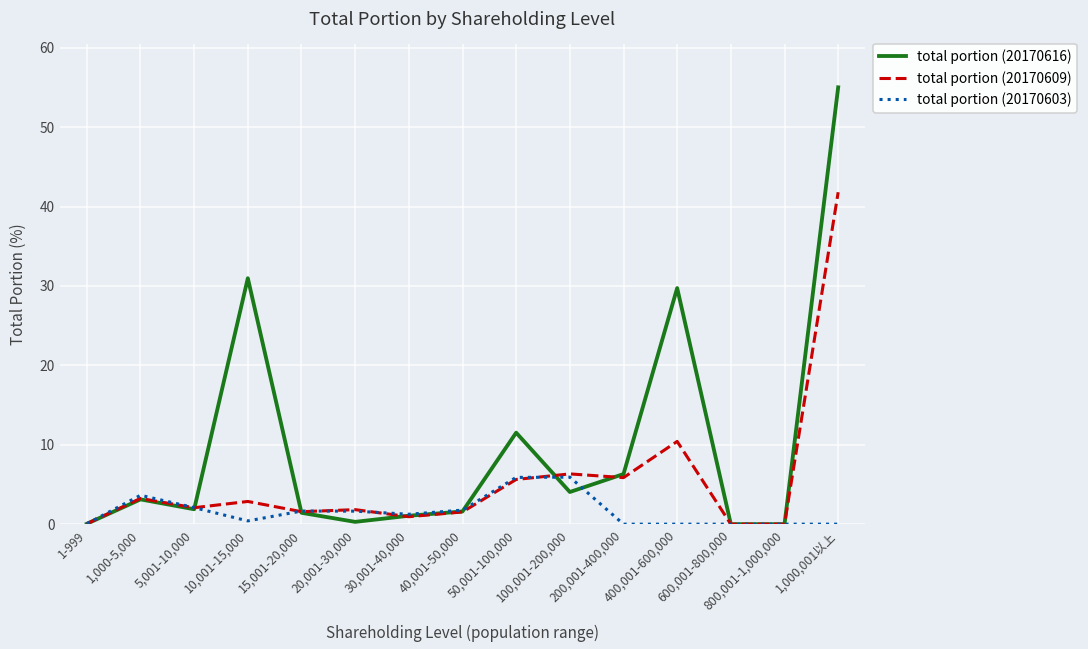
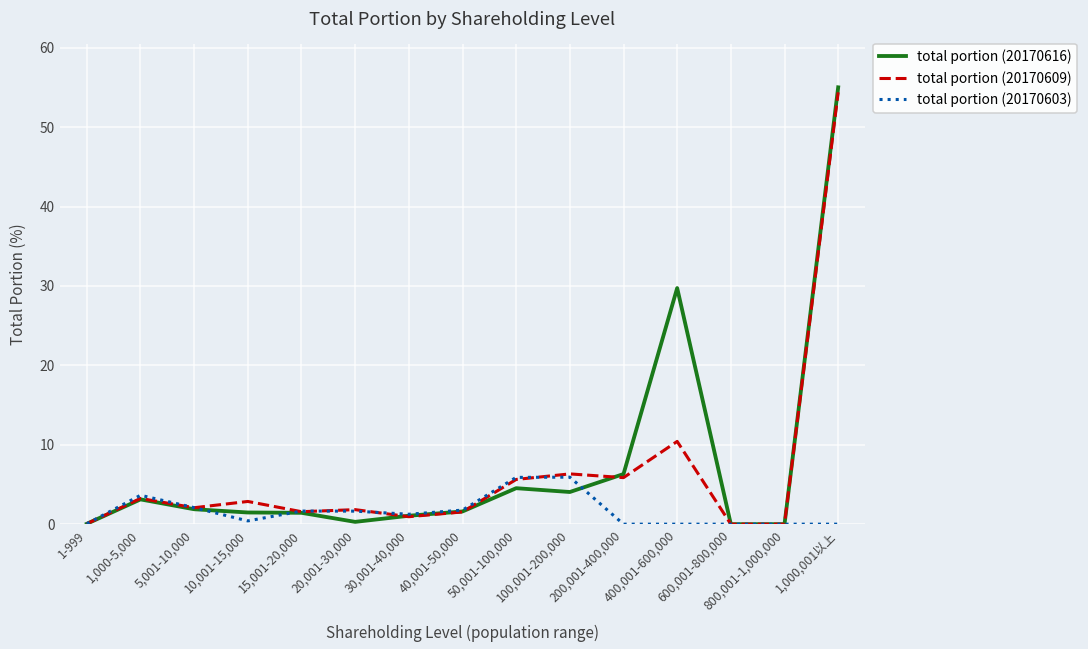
  {
    "total portion (20170616)": {
-     "10,001-15,000": 31,
+     "10,001-15,000": 1,
      "20,001-30,000": 0,
-     "50,001-100,000": 12,
+     "50,001-100,000": 5,
      "100,001-200,000": 4,
      "200,001-400,000": 6,
      "400,001-600,000": 30,
      "1,000,001以上": 55
    },
    "total portion (20170609)": {
      "10,001-15,000": 3,
      "100,001-200,000": 6,
      "200,001-400,000": 6,
      "400,001-600,000": 10,
-     "1,000,001以上": 42
+     "1,000,001以上": 54
    },
    "total portion (20170603)": {
      "1,000-5,000": 4,
      "10,001-15,000": 0,
      "100,001-200,000": 6,
      "200,001-400,000": 0,
      "400,001-600,000": 0,
      "1,000,001以上": 0
    }
  }
